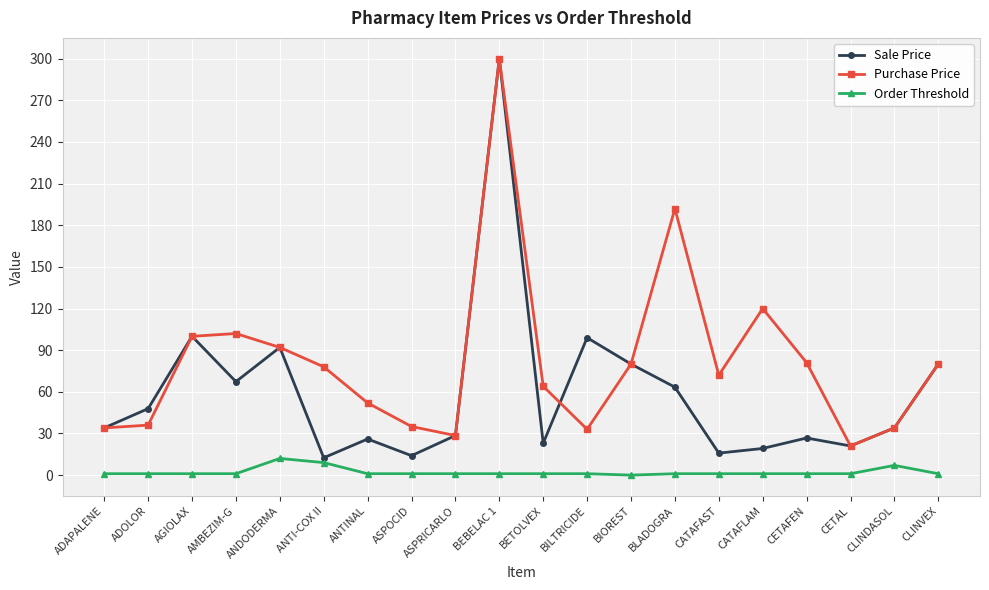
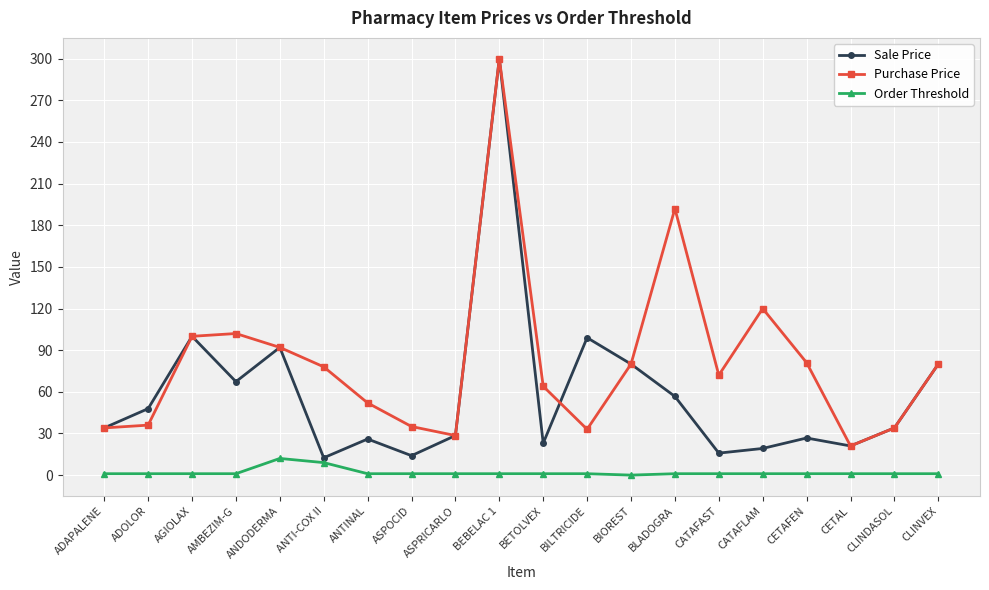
  {
    "Sale Price": {
      "ADOLOR": 48,
      "AMBEZIM-G": 67,
      "ANTI-COX II": 12,
      "ANTINAL": 26,
      "ASPOCID": 14,
      "BETOLVEX": 23,
      "BILTRICIDE": 99,
-     "BLADOGRA": 63,
+     "BLADOGRA": 57,
      "CATAFAST": 16,
      "CATAFLAM": 19,
      "CETAFEN": 27
    },
    "Purchase Price": {
      "ADOLOR": 36,
      "AMBEZIM-G": 102,
      "ANTI-COX II": 78,
      "ANTINAL": 52,
      "ASPOCID": 35,
      "BETOLVEX": 64,
      "BILTRICIDE": 33,
      "BLADOGRA": 192,
      "CATAFAST": 72,
      "CATAFLAM": 120,
      "CETAFEN": 81
    },
    "Order Threshold": {
      "ADAPALENE": 1,
      "ADOLOR": 1,
      "AGIOLAX": 1,
      "AMBEZIM-G": 1,
      "ANDODERMA": 12,
      "ANTI-COX II": 9,
      "ANTINAL": 1,
      "ASPOCID": 1,
      "ASPRICARLO": 1,
      "BEBELAC 1": 1,
      "BETOLVEX": 1,
      "BILTRICIDE": 1,
      "BIOREST": 0,
      "BLADOGRA": 1,
      "CATAFAST": 1,
      "CATAFLAM": 1,
      "CETAFEN": 1,
      "CETAL": 1,
-     "CLINDASOL": 7,
+     "CLINDASOL": 1,
      "CLINVEX": 1
    }
  }
